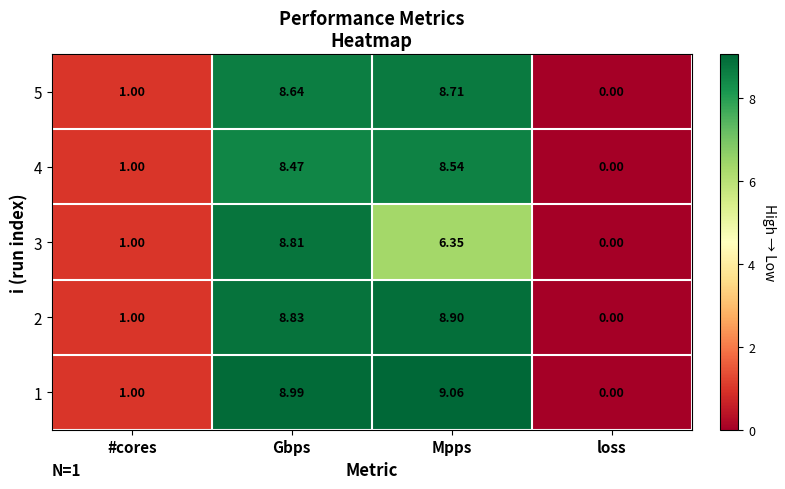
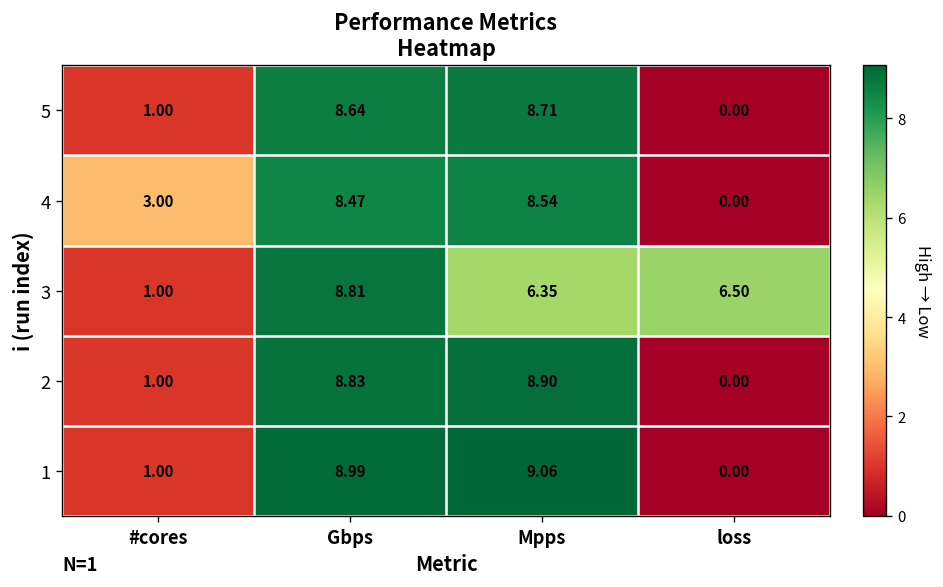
  {
    "5": {
      "#cores": 1.00,
      "Gbps": 8.64,
      "Mpps": 8.71,
      "loss": 0.00
    },
    "4": {
-     "#cores": 1.00,
+     "#cores": 3.00,
      "Gbps": 8.47,
      "Mpps": 8.54,
      "loss": 0.00
    },
    "3": {
      "#cores": 1.00,
      "Gbps": 8.81,
      "Mpps": 6.35,
-     "loss": 0.00
+     "loss": 6.50
    },
    "2": {
      "#cores": 1.00,
      "Gbps": 8.83,
      "Mpps": 8.90,
      "loss": 0.00
    },
    "1": {
      "#cores": 1.00,
      "Gbps": 8.99,
      "Mpps": 9.06,
      "loss": 0.00
    }
  }
